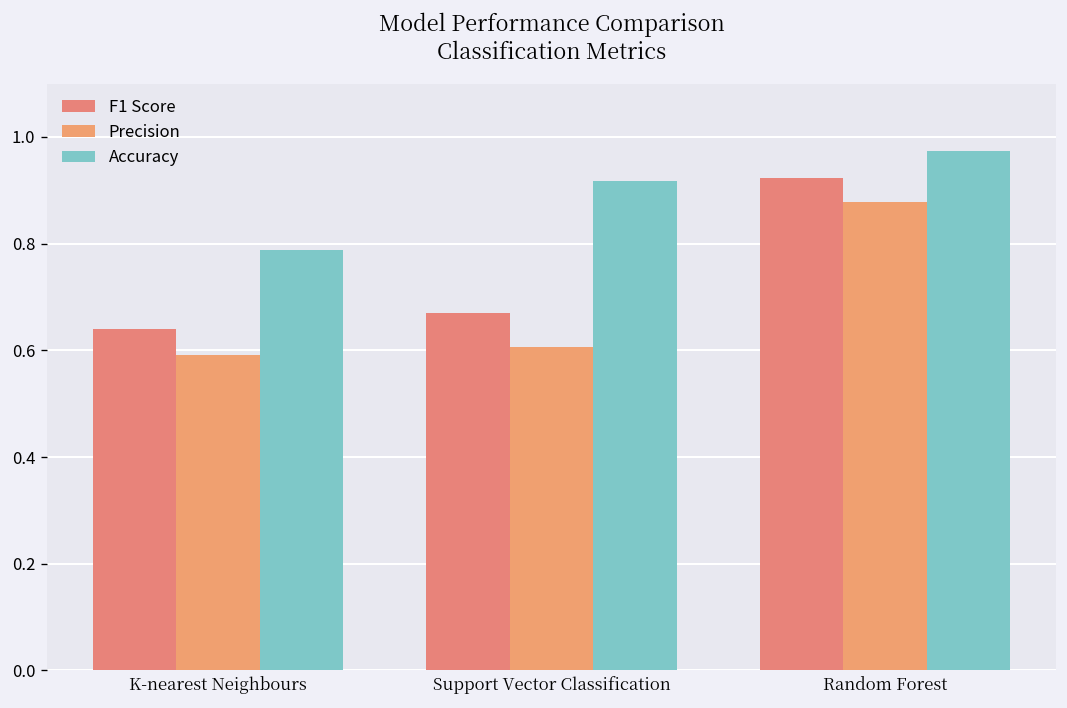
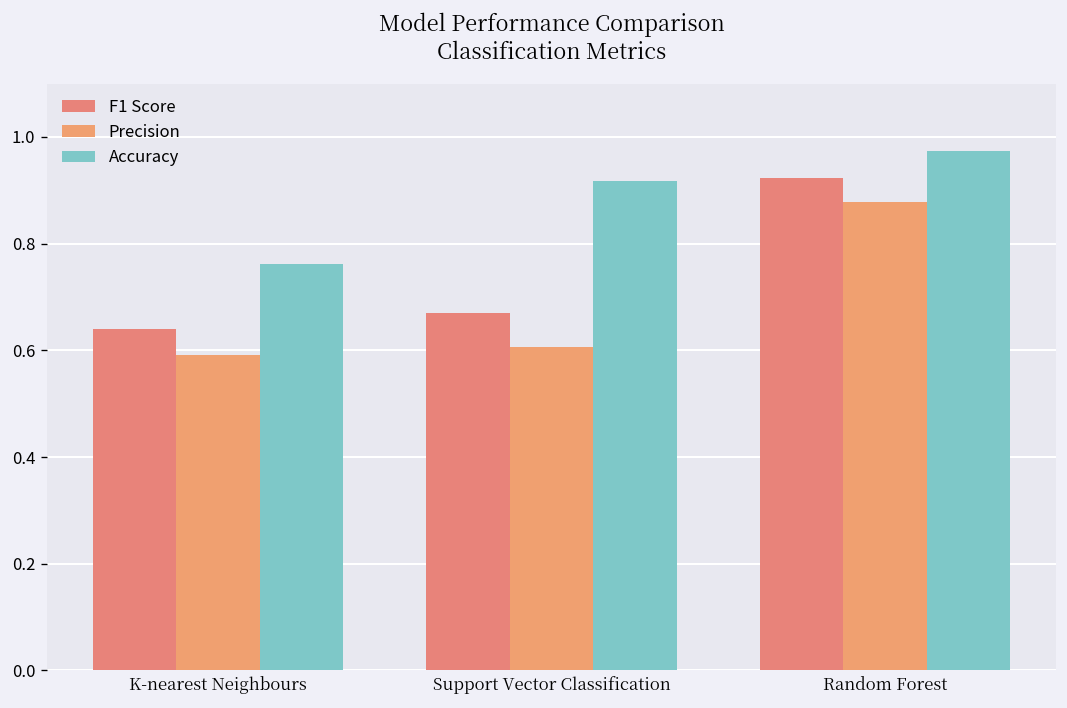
  {
    "Accuracy": {
-     "K-nearest Neighbours": 0.79,
+     "K-nearest Neighbours": 0.76,
      "Support Vector Classification": 0.92,
      "Random Forest": 0.97
    }
  }
